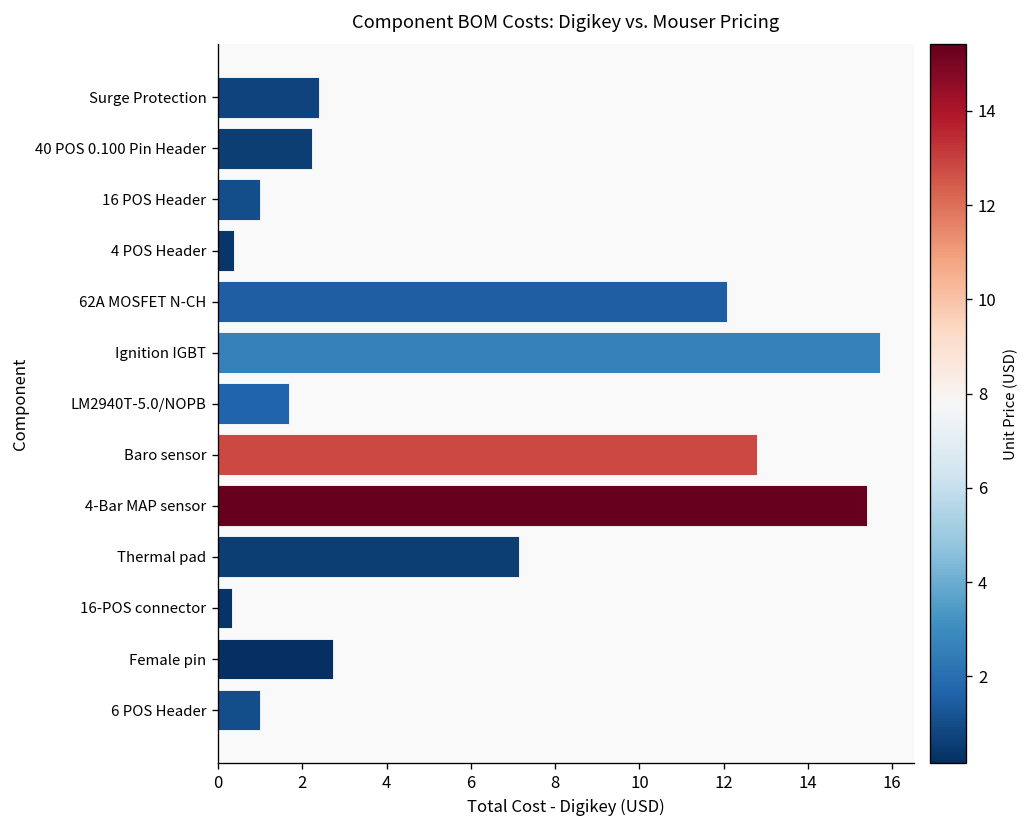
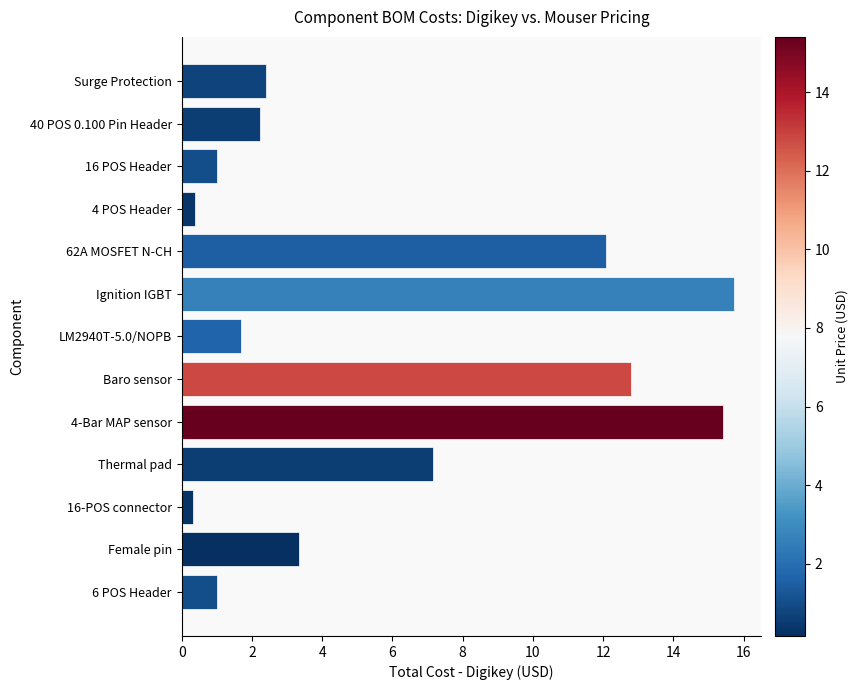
  {
    "Surge Protection": 2.4,
    "40 POS 0.100 Pin Header": 2.2,
    "16 POS Header": 1.0,
    "4 POS Header": 0.4,
    "62A MOSFET N-CH": 12.1,
    "Ignition IGBT": 15.7,
    "LM2940T-5.0/NOPB": 1.7,
    "Baro sensor": 12.8,
    "4-Bar MAP sensor": 15.4,
    "Thermal pad": 7.2,
    "16-POS connector": 0.3,
-   "Female pin": 2.7,
+   "Female pin": 3.4,
    "6 POS Header": 1.0
  }
